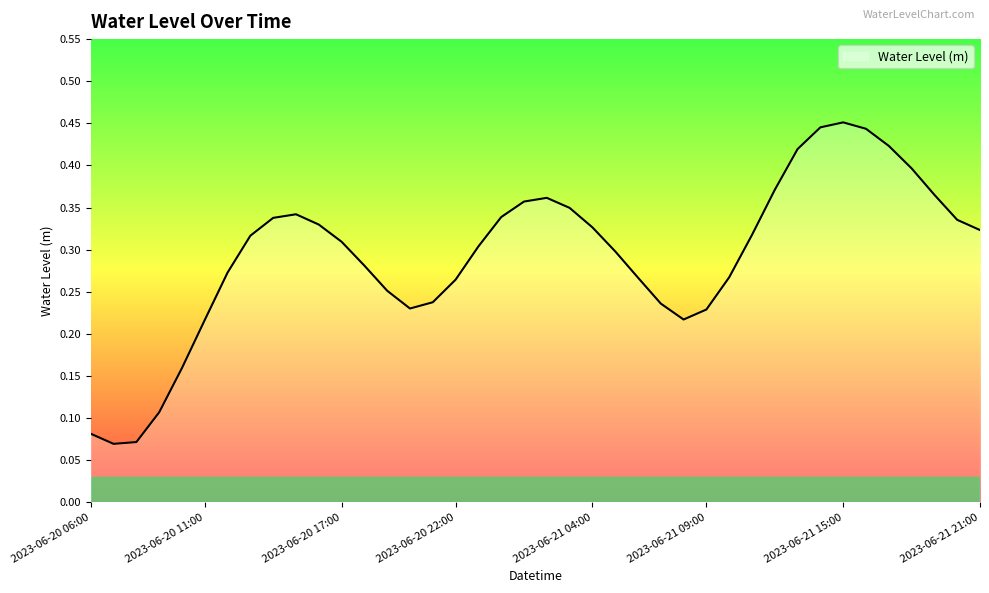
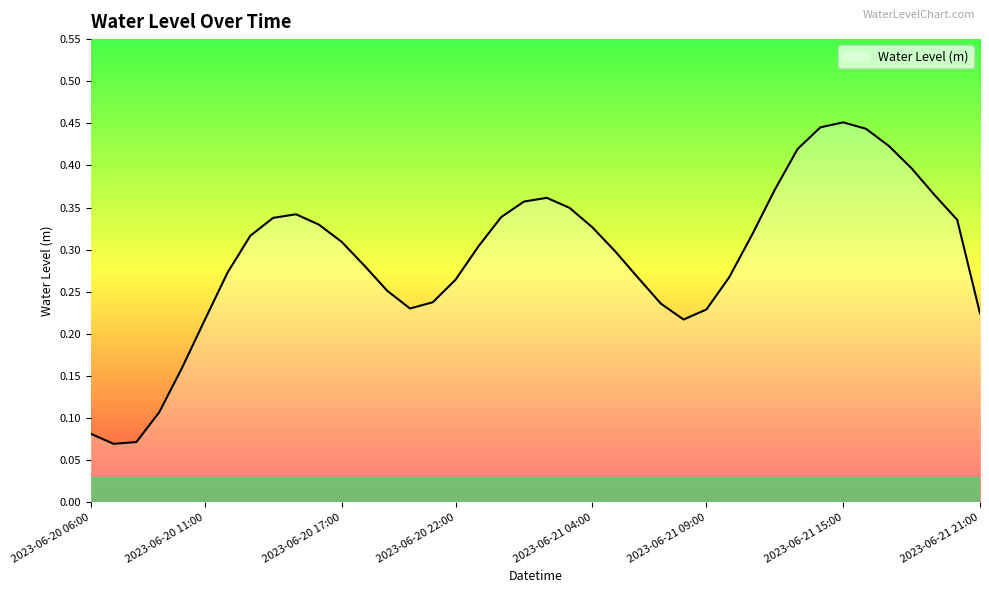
  {
    "2023-06-20 06:00": 0.08,
    "2023-06-20 11:00": 0.22,
    "2023-06-20 17:00": 0.31,
    "2023-06-20 22:00": 0.26,
    "2023-06-21 04:00": 0.33,
    "2023-06-21 09:00": 0.23,
    "2023-06-21 15:00": 0.45,
-   "2023-06-21 21:00": 0.32
+   "2023-06-21 21:00": 0.22
  }
